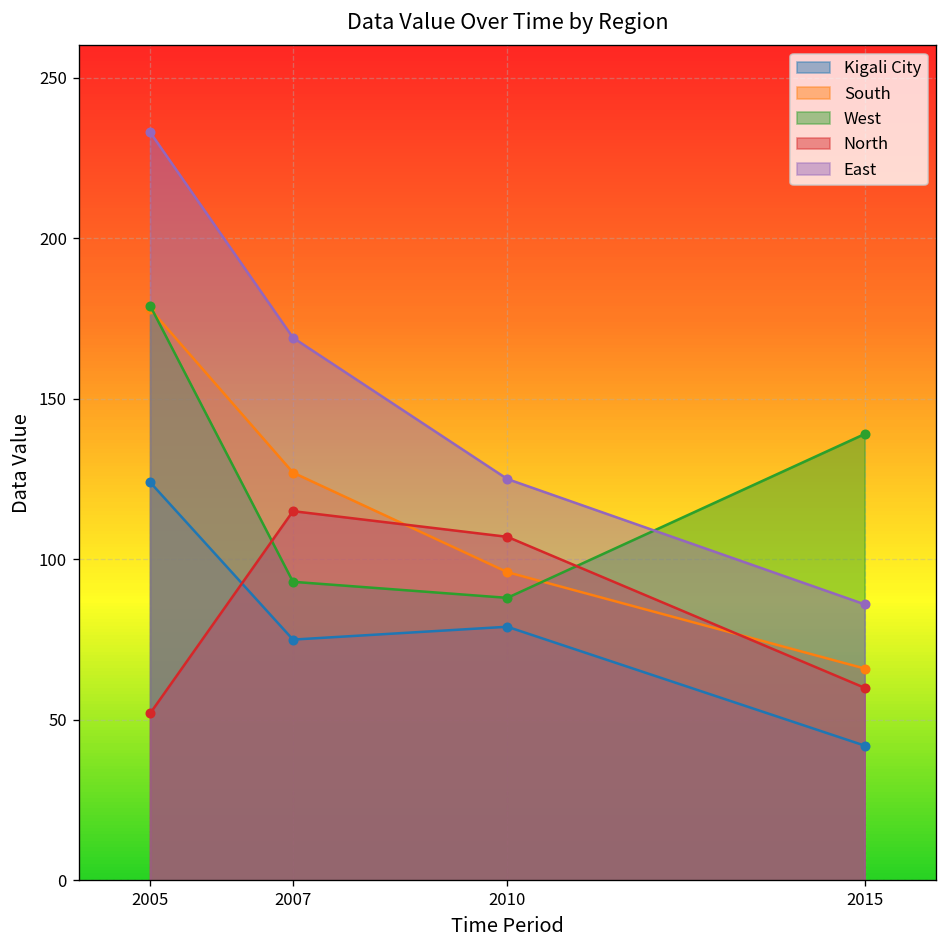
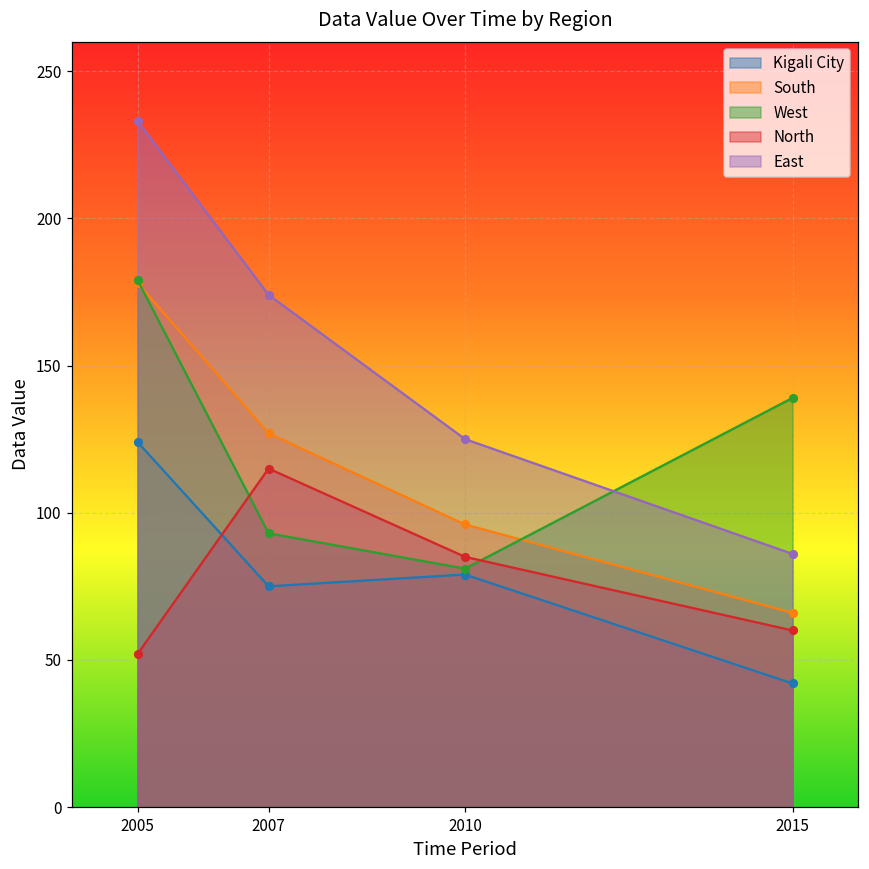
  {
    "Kigali City": {
      "2005": 124,
      "2007": 75,
      "2010": 79,
      "2015": 42
    },
    "South": {
      "2005": 178,
      "2007": 127,
      "2010": 96,
      "2015": 66
    },
    "West": {
      "2005": 179,
      "2007": 93,
-     "2010": 88,
+     "2010": 81,
      "2015": 139
    },
    "North": {
      "2005": 52,
      "2007": 115,
-     "2010": 107,
+     "2010": 85,
      "2015": 60
    },
    "East": {
      "2005": 233,
-     "2007": 169,
+     "2007": 174,
      "2010": 125,
      "2015": 86
    }
  }
